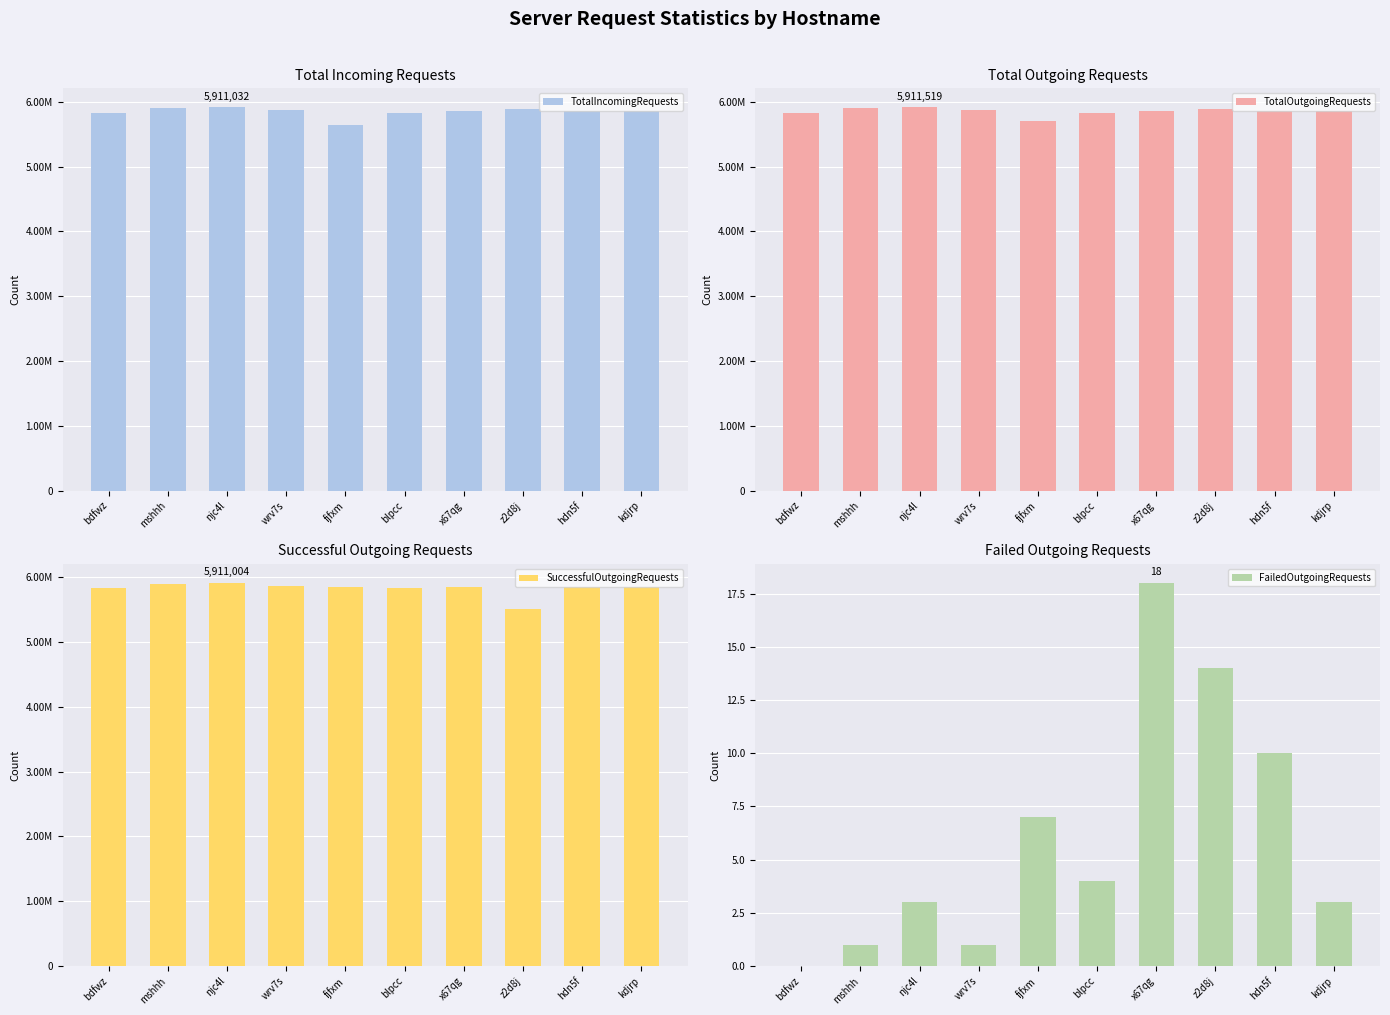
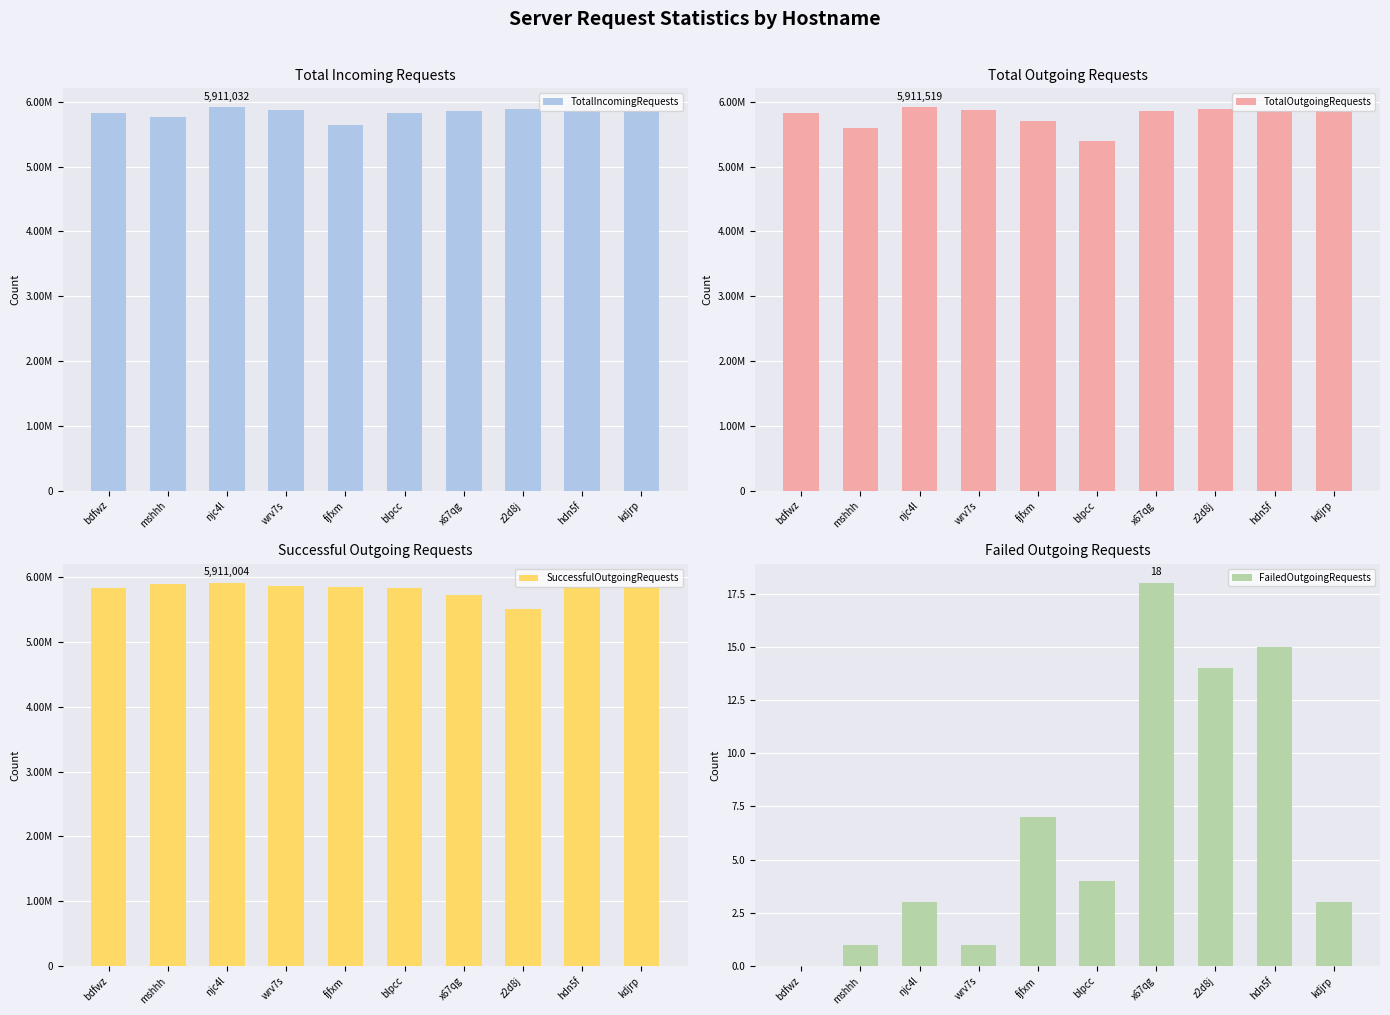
  {
    "Total Incoming Requests": {
      "bdfwz": 5800000,
-     "mshhh": 5900000,
+     "mshhh": 5800000,
      "wrv7s": 5900000,
      "fjfxm": 5600000,
      "blpcc": 5800000,
      "x67qg": 5900000,
      "z2d8j": 5900000,
      "kdjrp": 5900000
    },
    "Total Outgoing Requests": {
      "bdfwz": 5800000,
-     "mshhh": 5900000,
+     "mshhh": 5600000,
      "wrv7s": 5900000,
      "fjfxm": 5700000,
-     "blpcc": 5800000,
+     "blpcc": 5400000,
      "x67qg": 5900000,
      "z2d8j": 5900000,
      "kdjrp": 5900000
    },
    "Successful Outgoing Requests": {
      "bdfwz": 5800000,
      "mshhh": 5900000,
      "wrv7s": 5900000,
      "fjfxm": 5900000,
      "blpcc": 5800000,
-     "x67qg": 5900000,
+     "x67qg": 5700000,
      "z2d8j": 5500000
    },
    "Failed Outgoing Requests": {
      "bdfwz": 0,
      "mshhh": 1,
      "njc4l": 3,
      "wrv7s": 1,
      "fjfxm": 7,
      "blpcc": 4,
      "z2d8j": 14,
-     "hdn5f": 10,
+     "hdn5f": 15,
      "kdjrp": 3
    }
  }
